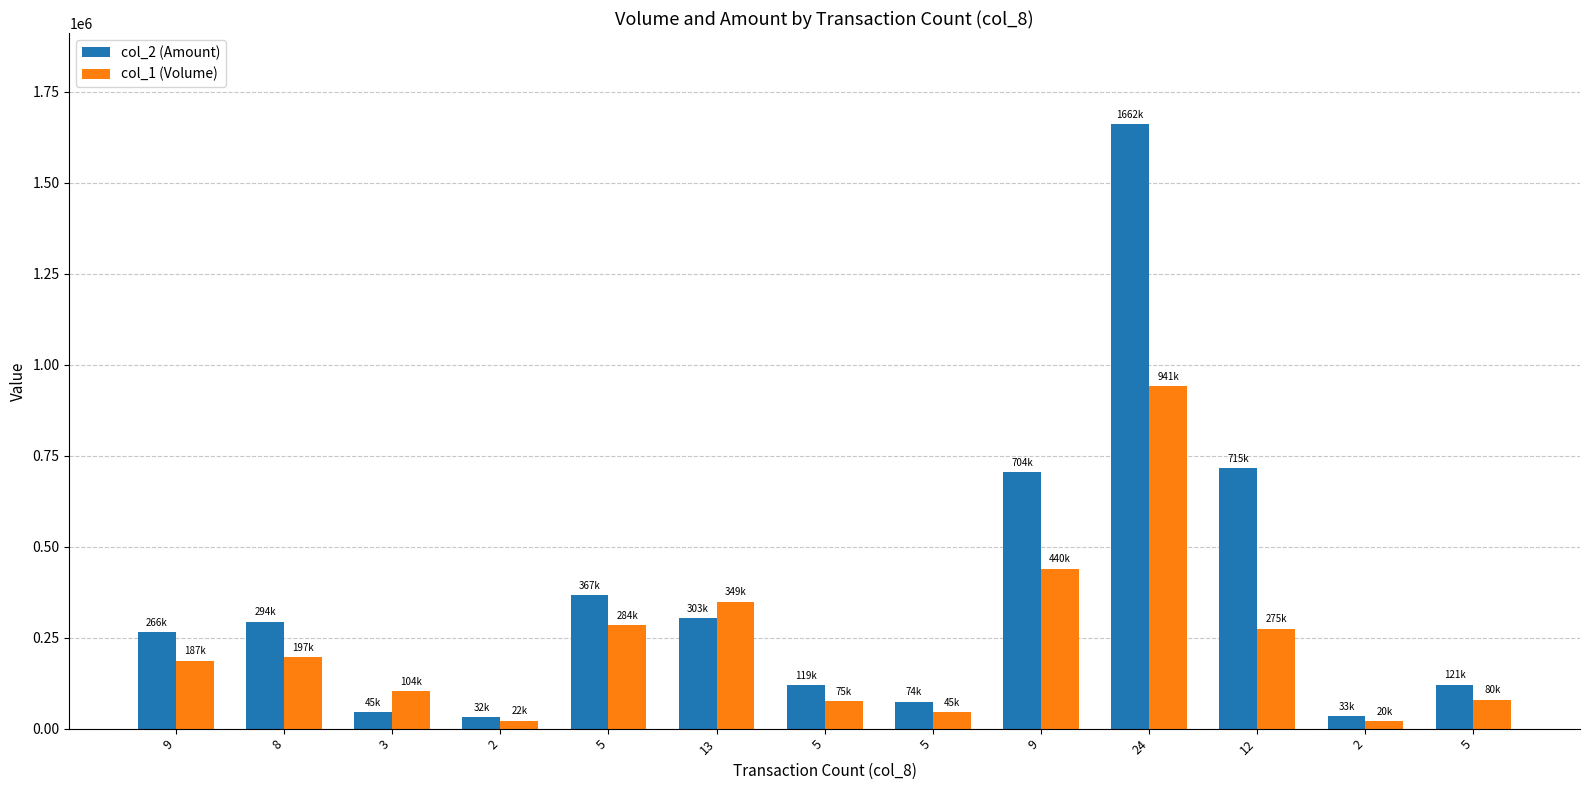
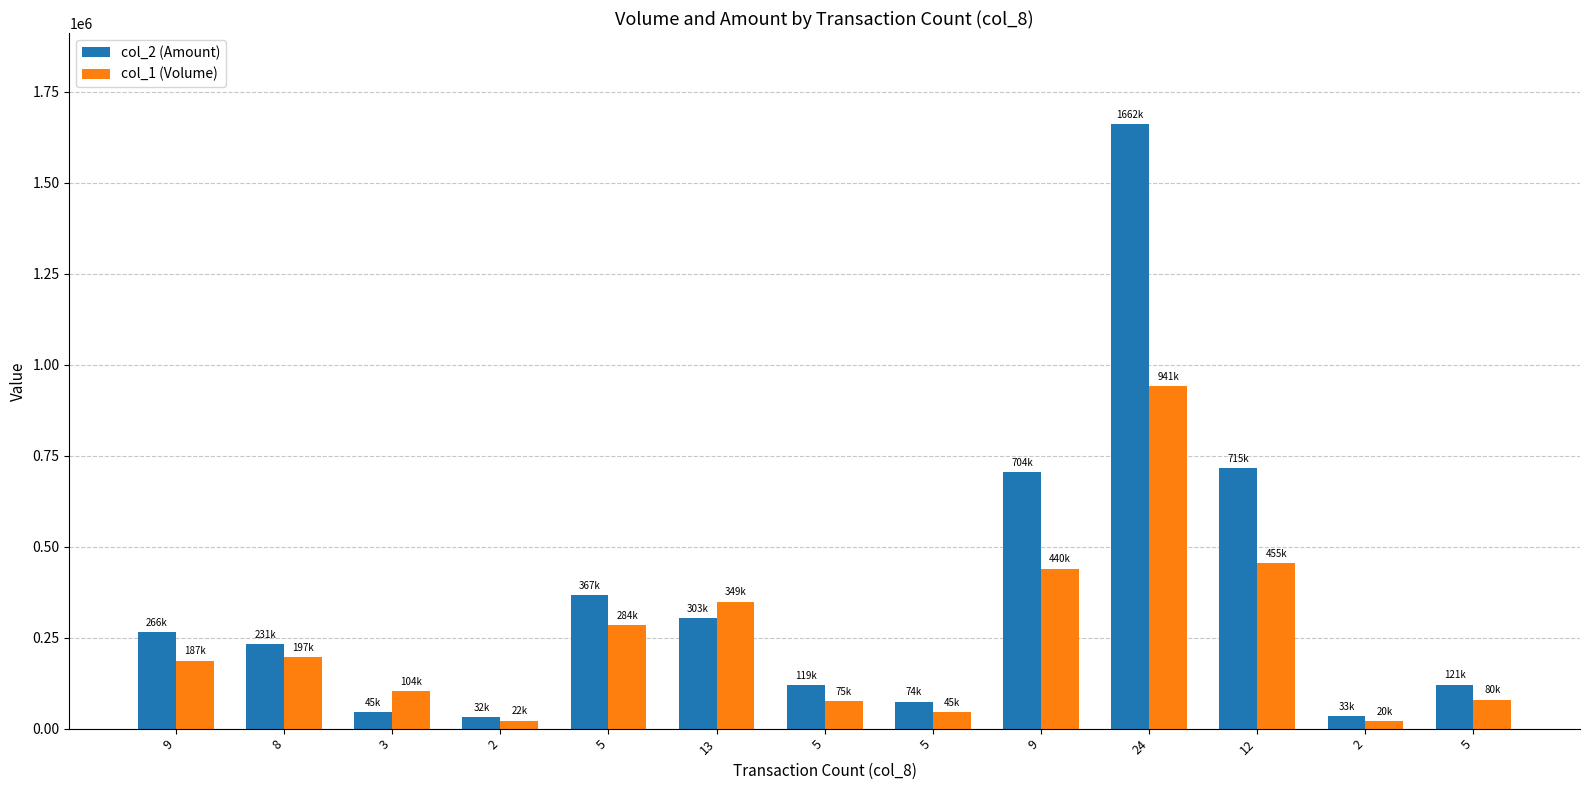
  {
    "col_2 (Amount)": {
-     "8": "294k",
+     "8": "231k",
      "3": "45k",
      "13": "303k",
      "24": "1662k",
      "12": "715k"
    },
    "col_1 (Volume)": {
      "8": "197k",
      "3": "104k",
      "13": "349k",
      "24": "941k",
-     "12": "275k"
+     "12": "455k"
    }
  }
